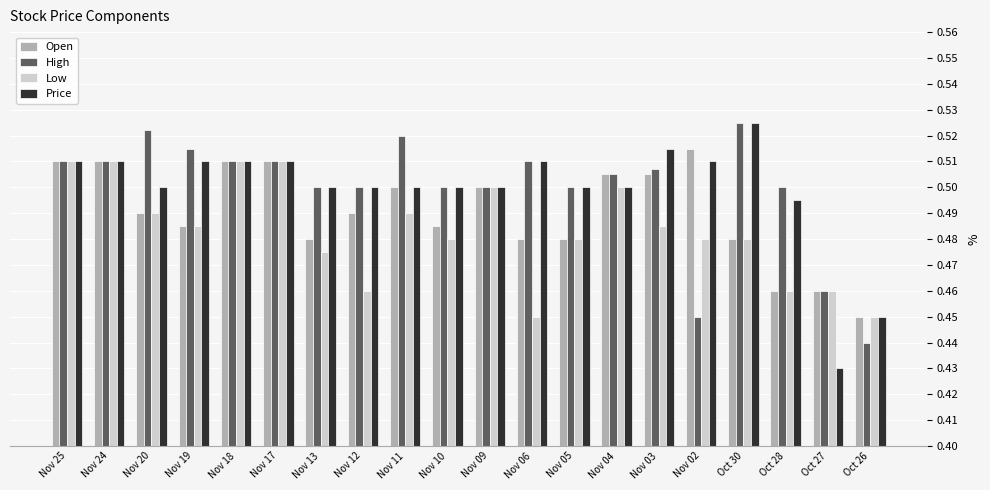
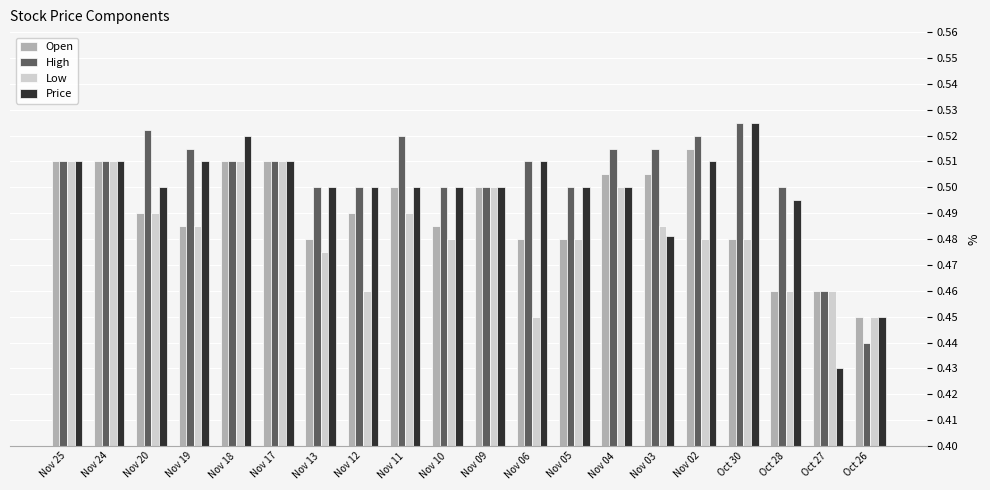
  {
    "High": {
      "Nov 25": 0.510,
      "Nov 24": 0.510,
      "Nov 20": 0.522,
      "Nov 19": 0.515,
      "Nov 18": 0.510,
      "Nov 17": 0.510,
      "Nov 13": 0.500,
      "Nov 12": 0.500,
      "Nov 11": 0.520,
      "Nov 10": 0.500,
      "Nov 09": 0.500,
      "Nov 06": 0.510,
      "Nov 05": 0.500,
-     "Nov 04": 0.505,
-     "Nov 03": 0.507,
-     "Nov 02": 0.45,
+     "Nov 04": 0.515,
+     "Nov 03": 0.515,
+     "Nov 02": 0.52,
      "Oct 30": 0.525,
      "Oct 28": 0.500,
      "Oct 27": 0.460,
      "Oct 26": 0.440
    },
    "Price": {
      "Nov 25": 0.510,
      "Nov 24": 0.510,
      "Nov 20": 0.500,
      "Nov 19": 0.510,
-     "Nov 18": 0.51,
+     "Nov 18": 0.52,
      "Nov 17": 0.510,
      "Nov 13": 0.500,
      "Nov 12": 0.500,
      "Nov 11": 0.500,
      "Nov 10": 0.500,
      "Nov 09": 0.500,
      "Nov 06": 0.510,
      "Nov 05": 0.500,
      "Nov 04": 0.500,
-     "Nov 03": 0.515,
+     "Nov 03": 0.481,
      "Nov 02": 0.510,
      "Oct 30": 0.525,
      "Oct 28": 0.495,
      "Oct 27": 0.430,
      "Oct 26": 0.450
    }
  }
